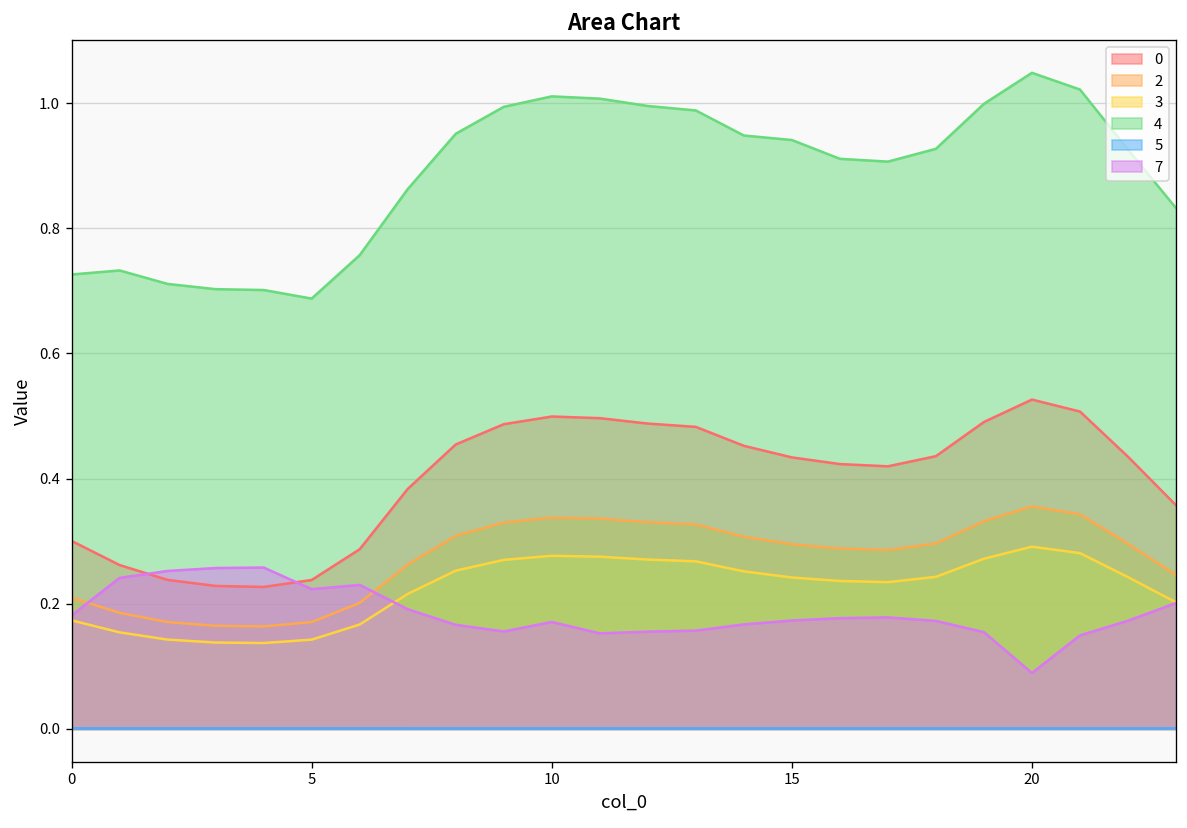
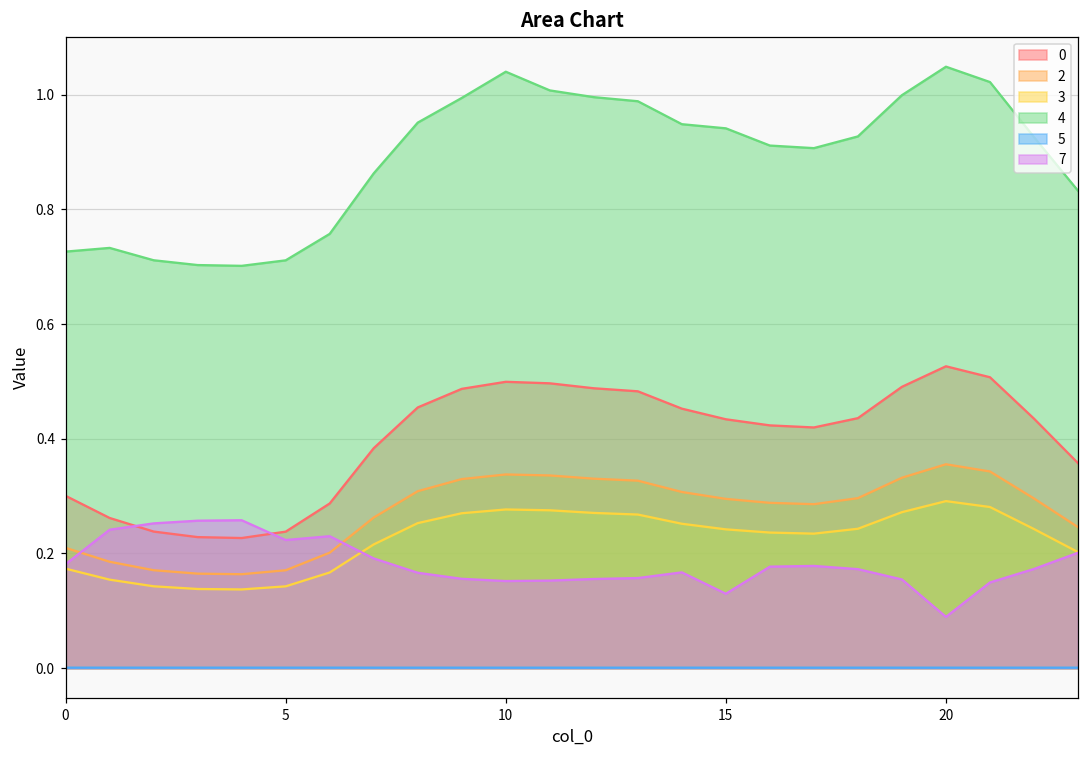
  {
    "4": {
      "0": 0.73,
-     "5": 0.69,
-     "10": 1.01,
+     "5": 0.71,
+     "10": 1.04,
      "15": 0.94,
      "20": 1.05
    },
    "5": {
      "0": 0.00,
      "5": 0.00,
      "10": 0.00,
      "15": 0.00,
      "20": 0.00
    },
    "7": {
      "0": 0.18,
      "5": 0.22,
-     "10": 0.17,
-     "15": 0.17,
+     "10": 0.15,
+     "15": 0.13,
      "20": 0.09
    }
  }
